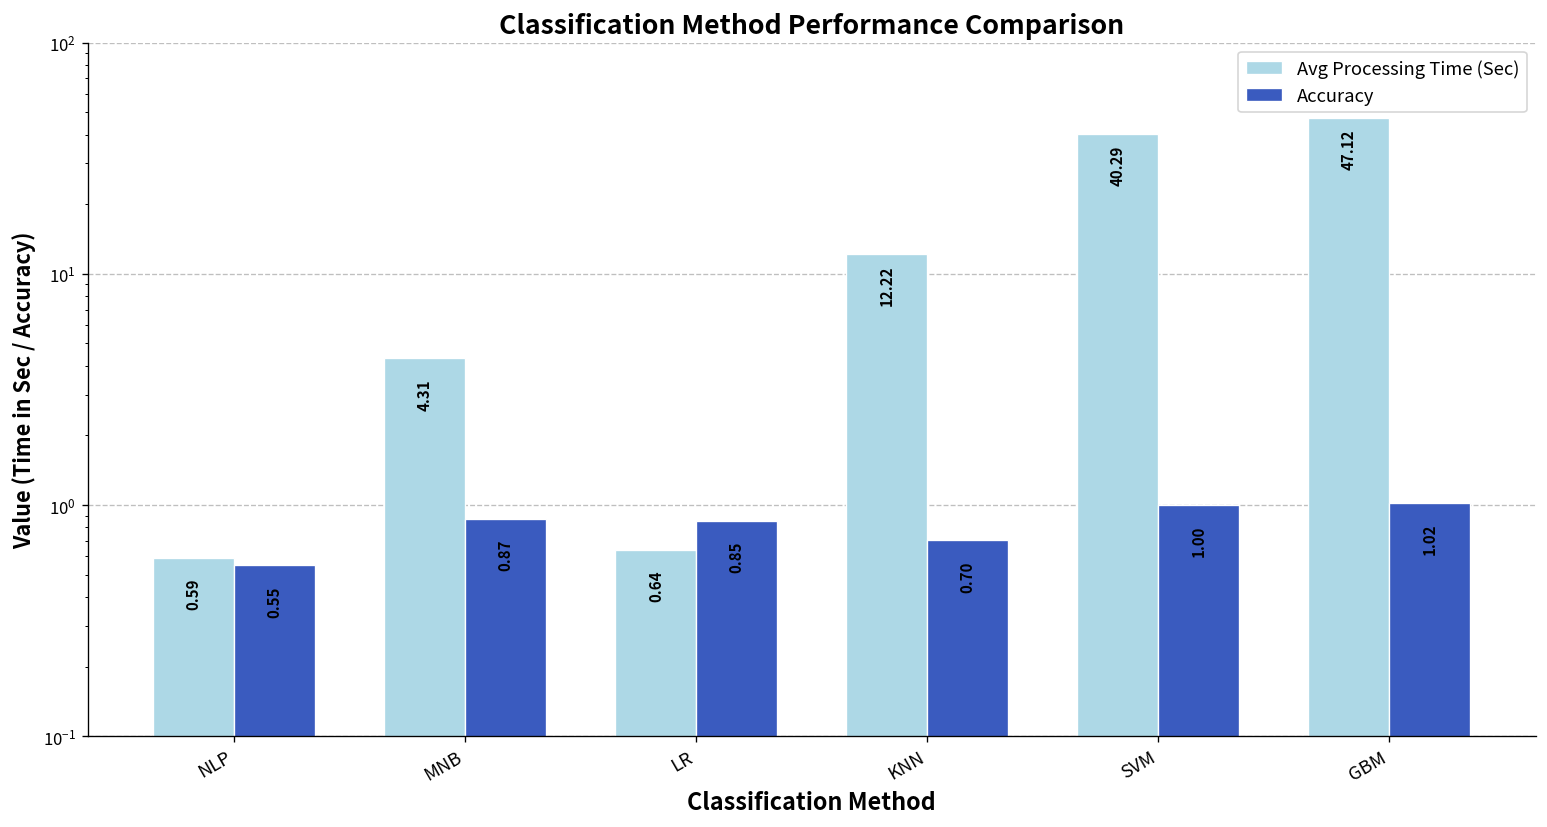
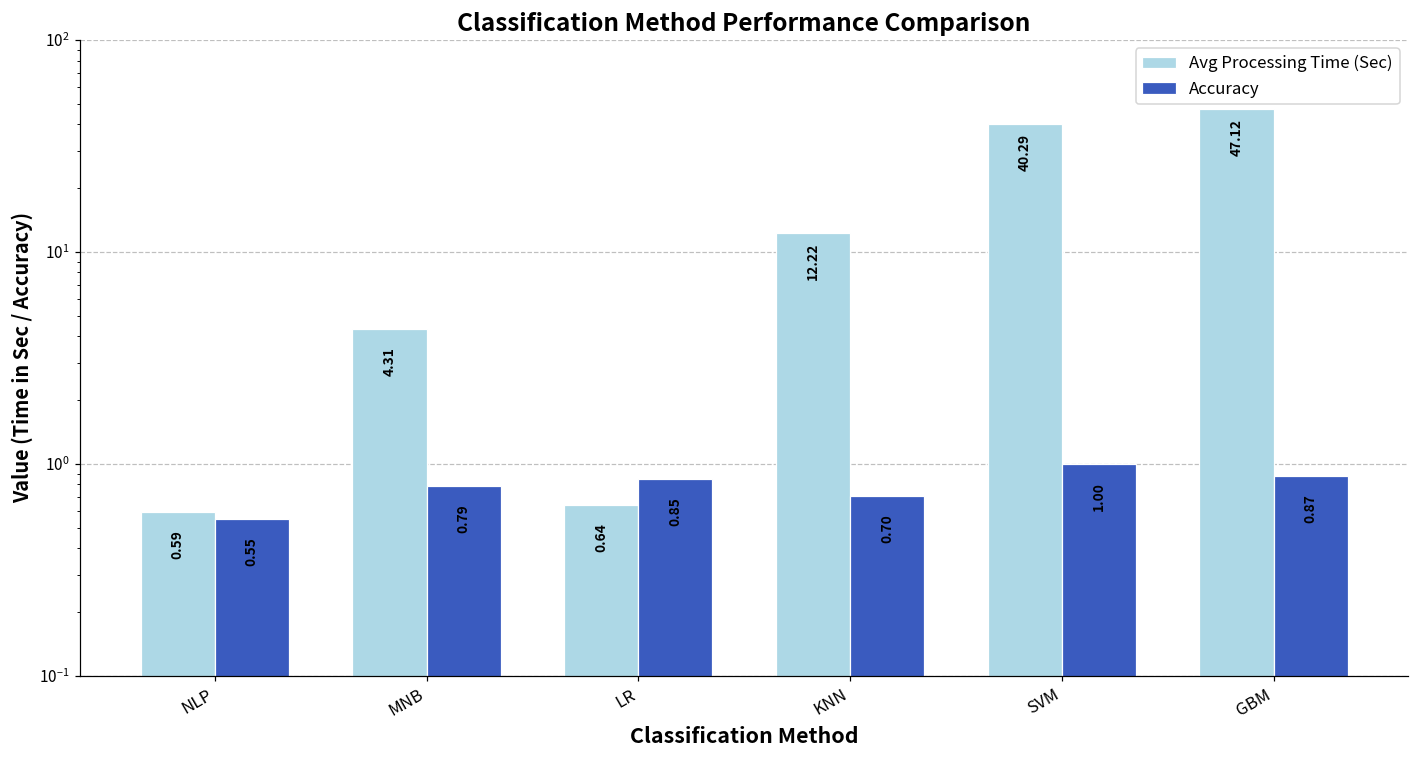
  {
    "Avg Processing Time (Sec)": {
      "NLP": 0.59,
      "MNB": 4.31,
      "LR": 0.64,
      "KNN": 12.22,
      "SVM": 40.29,
      "GBM": 47.12
    },
    "Accuracy": {
      "NLP": 0.55,
-     "MNB": 0.87,
+     "MNB": 0.79,
      "LR": 0.85,
      "KNN": 0.70,
      "SVM": 1.00,
-     "GBM": 1.02
+     "GBM": 0.87
    }
  }
